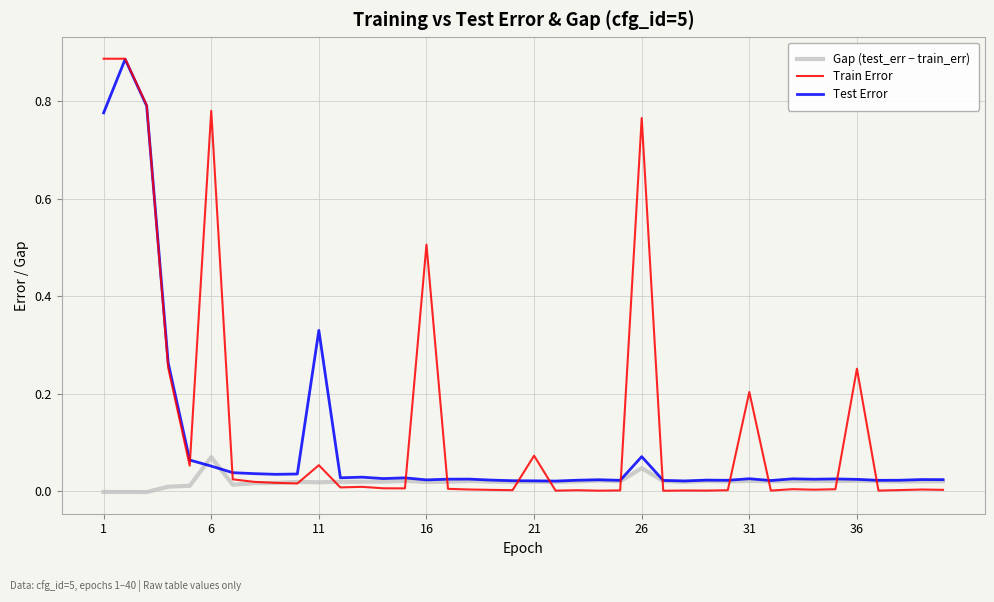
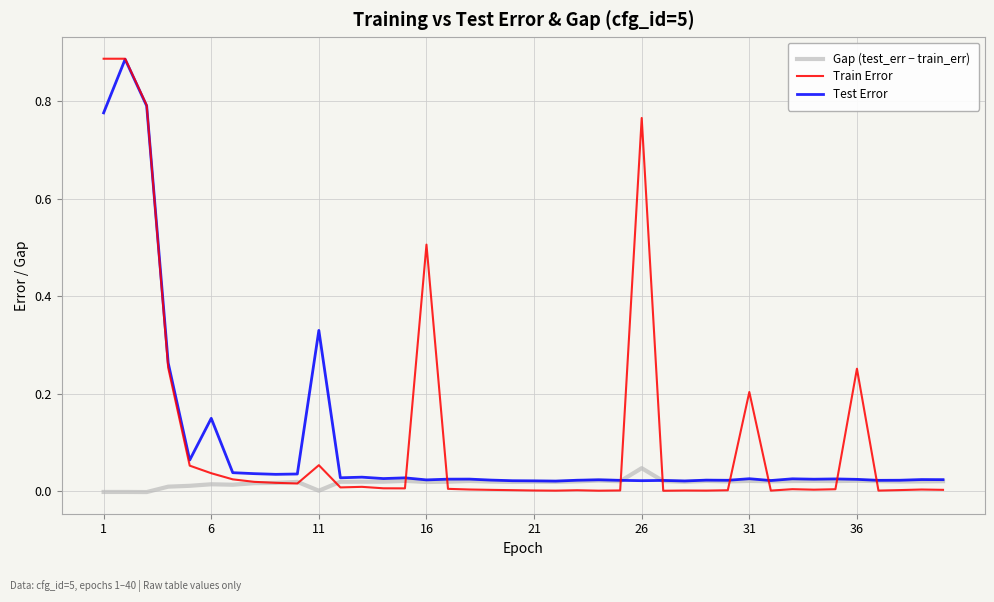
  {
    "Gap (test_err − train_err)": {
      "1": 0.00,
-     "6": 0.07,
-     "11": 0.02,
+     "6": 0.01,
+     "11": 0.00,
      "26": 0.05
    },
    "Train Error": {
      "1": 0.89,
-     "6": 0.78,
+     "6": 0.04,
      "11": 0.05,
      "16": 0.51,
-     "21": 0.07,
+     "21": 0.00,
      "26": 0.77,
      "31": 0.20,
      "36": 0.25
    },
    "Test Error": {
      "1": 0.78,
-     "6": 0.05,
+     "6": 0.15,
      "11": 0.33,
-     "26": 0.07
+     "26": 0.02
    }
  }
